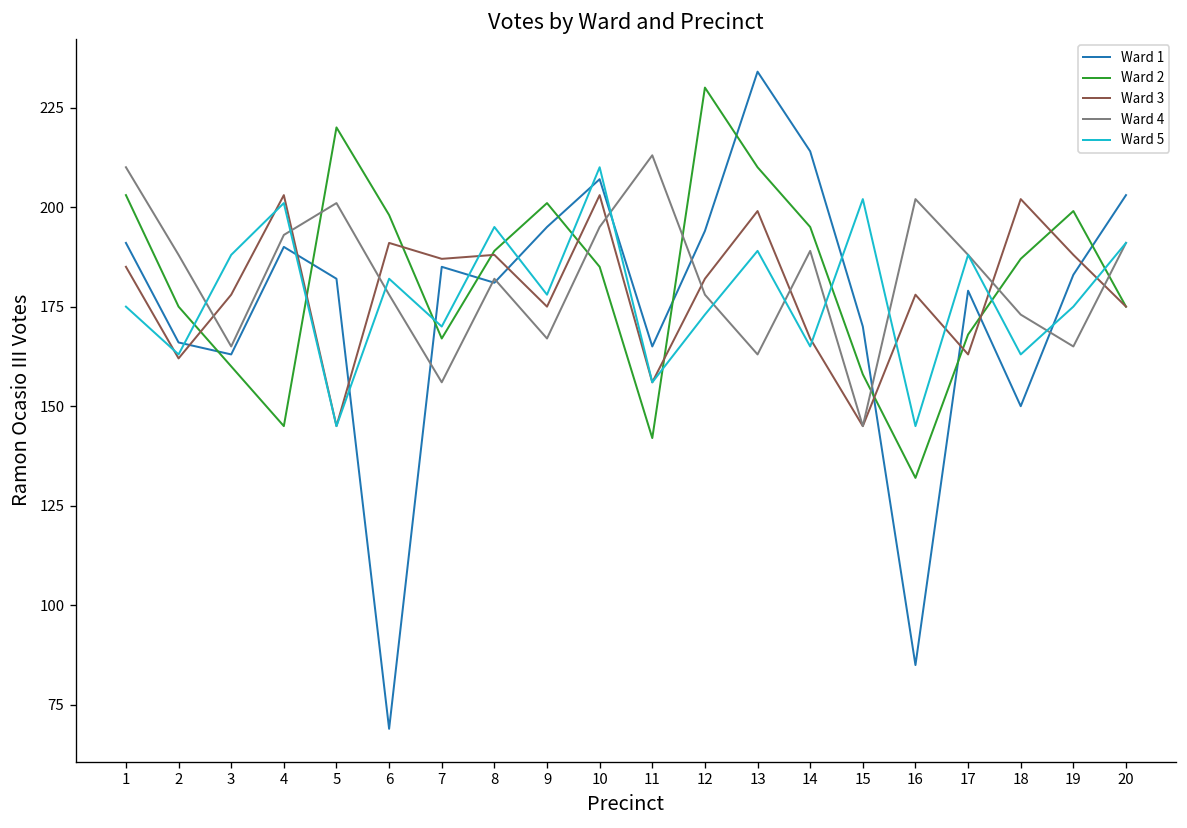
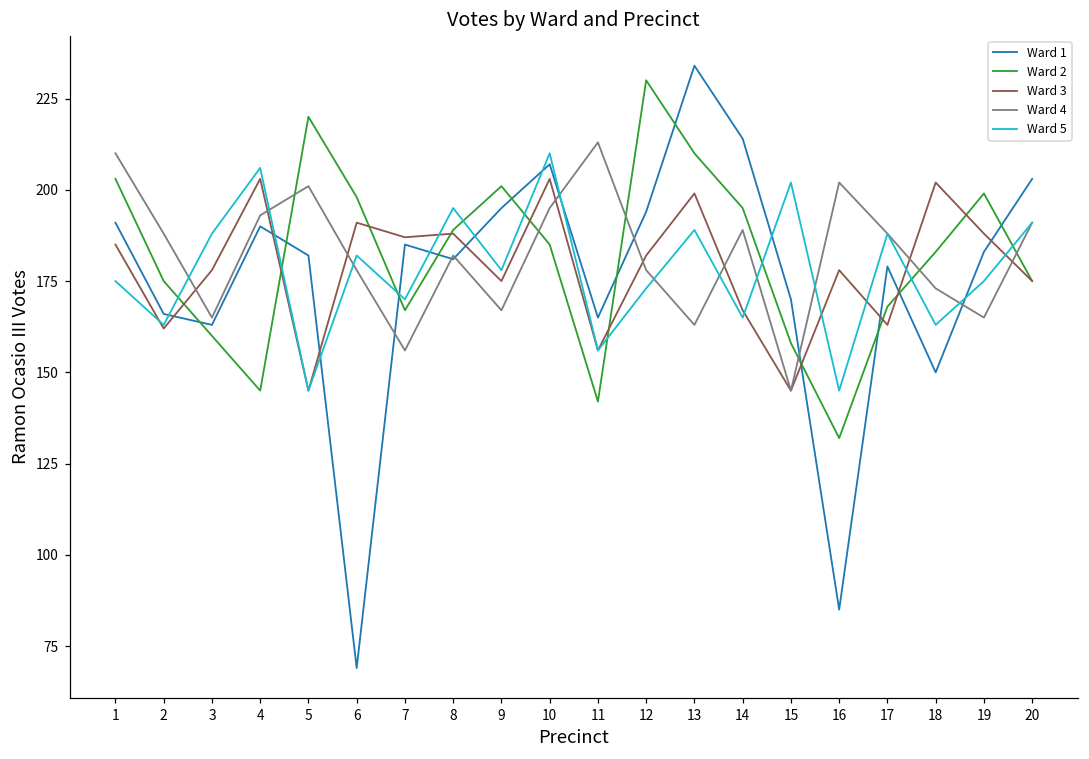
  {
    "Ward 1": {
      "1": 191,
      "2": 166,
      "3": 163,
      "4": 190,
      "5": 182,
      "6": 69,
      "7": 185,
      "8": 181,
      "9": 195,
      "10": 207,
      "11": 165,
      "12": 194,
      "13": 234,
      "14": 214,
      "15": 170,
      "16": 85,
      "17": 179,
      "18": 150,
      "19": 183,
      "20": 203
    },
    "Ward 2": {
      "1": 203,
      "2": 175,
      "3": 160,
      "4": 145,
      "5": 220,
      "6": 198,
      "7": 167,
      "8": 189,
      "9": 201,
      "10": 185,
      "11": 142,
      "12": 230,
      "13": 210,
      "14": 195,
      "15": 158,
      "16": 132,
      "17": 168,
-     "18": 187,
+     "18": 183,
      "19": 199
    },
    "Ward 3": {
      "1": 185,
      "2": 162,
      "3": 178,
      "4": 203,
      "6": 191,
      "7": 187,
      "8": 188,
      "9": 175,
      "10": 203,
      "12": 182,
      "13": 199,
      "14": 167,
      "16": 178,
      "17": 163,
      "18": 202,
      "19": 188
    },
    "Ward 4": {
      "1": 210,
      "2": 188,
      "3": 165,
      "4": 193,
      "5": 201,
      "6": 178,
      "7": 156,
      "8": 182,
      "9": 167,
      "10": 195,
      "11": 213,
      "12": 178,
      "13": 163,
      "14": 189,
      "16": 202,
      "18": 173,
      "19": 165
    },
    "Ward 5": {
      "1": 175,
      "2": 163,
      "3": 188,
-     "4": 201,
+     "4": 206,
      "6": 182,
      "7": 170,
      "8": 195,
      "9": 178,
      "10": 210,
      "12": 173,
      "13": 189,
      "14": 165,
      "15": 202,
      "16": 145,
      "18": 163,
      "19": 175
    }
  }
